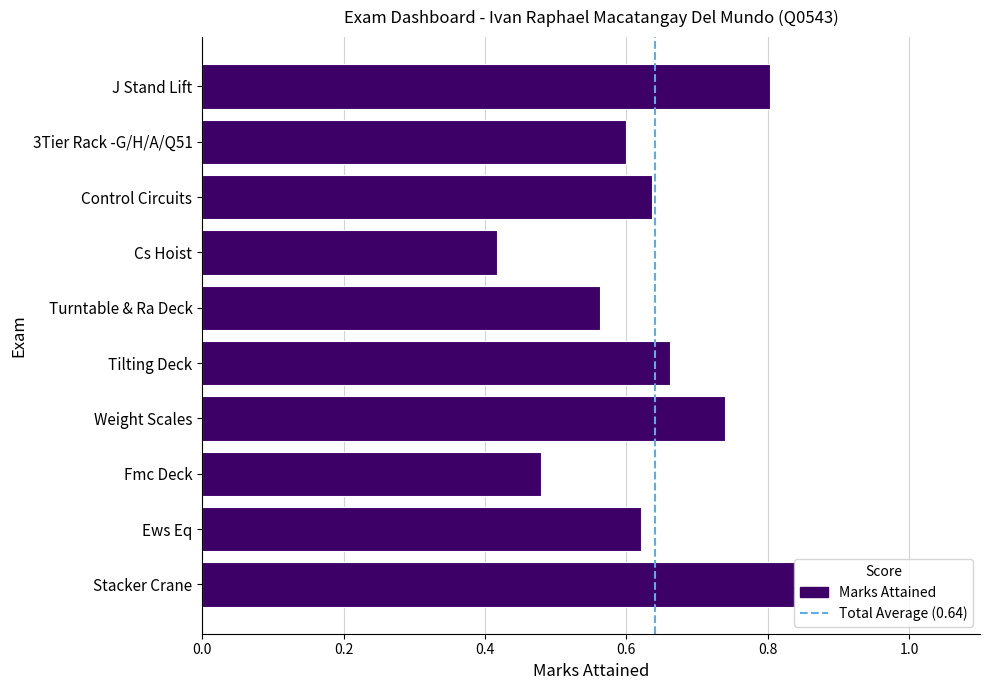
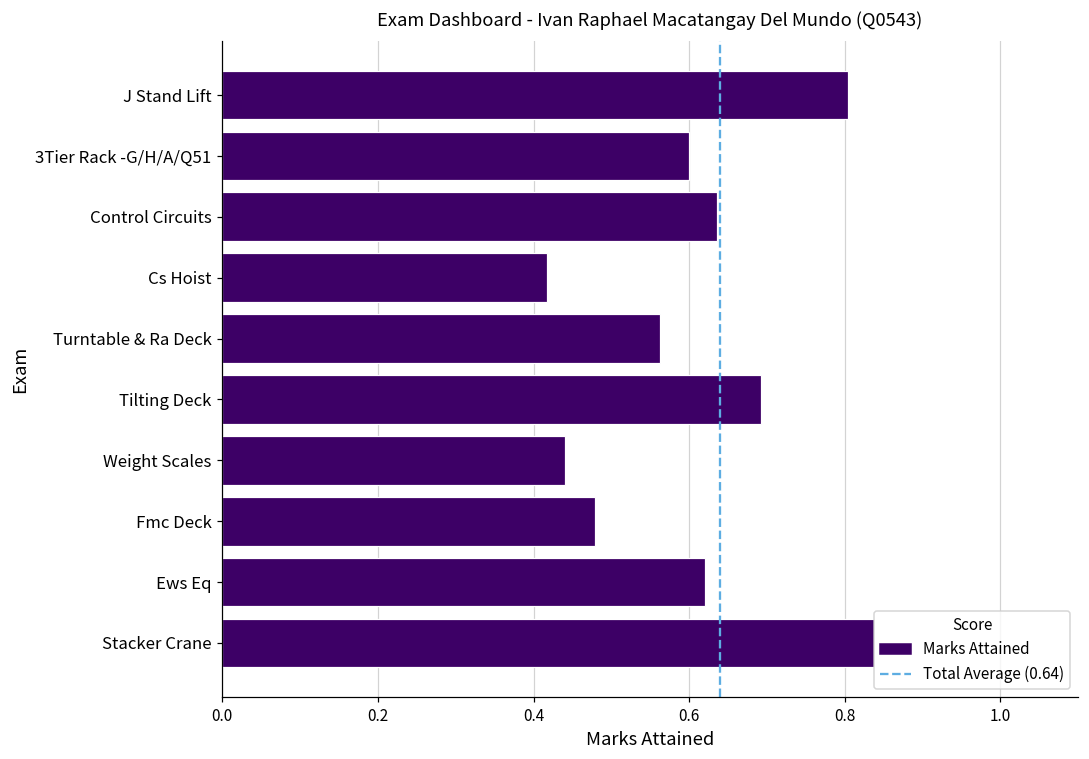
  {
    "J Stand Lift": 0.80,
    "3Tier Rack -G/H/A/Q51": 0.60,
    "Control Circuits": 0.64,
    "Cs Hoist": 0.42,
    "Turntable & Ra Deck": 0.56,
-   "Tilting Deck": 0.66,
-   "Weight Scales": 0.74,
+   "Tilting Deck": 0.69,
+   "Weight Scales": 0.44,
    "Fmc Deck": 0.48,
    "Ews Eq": 0.62
  }
